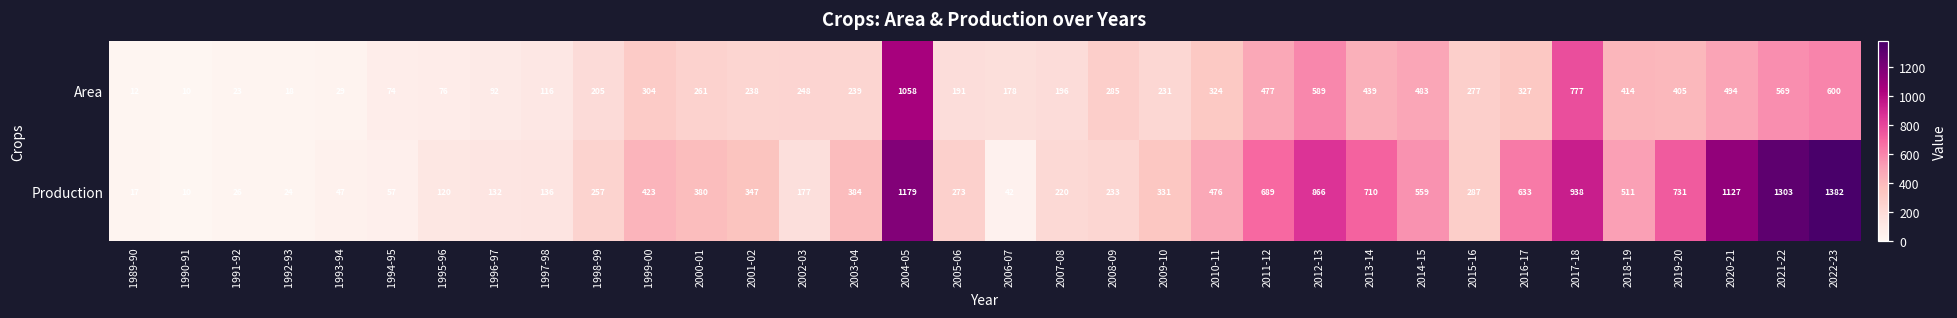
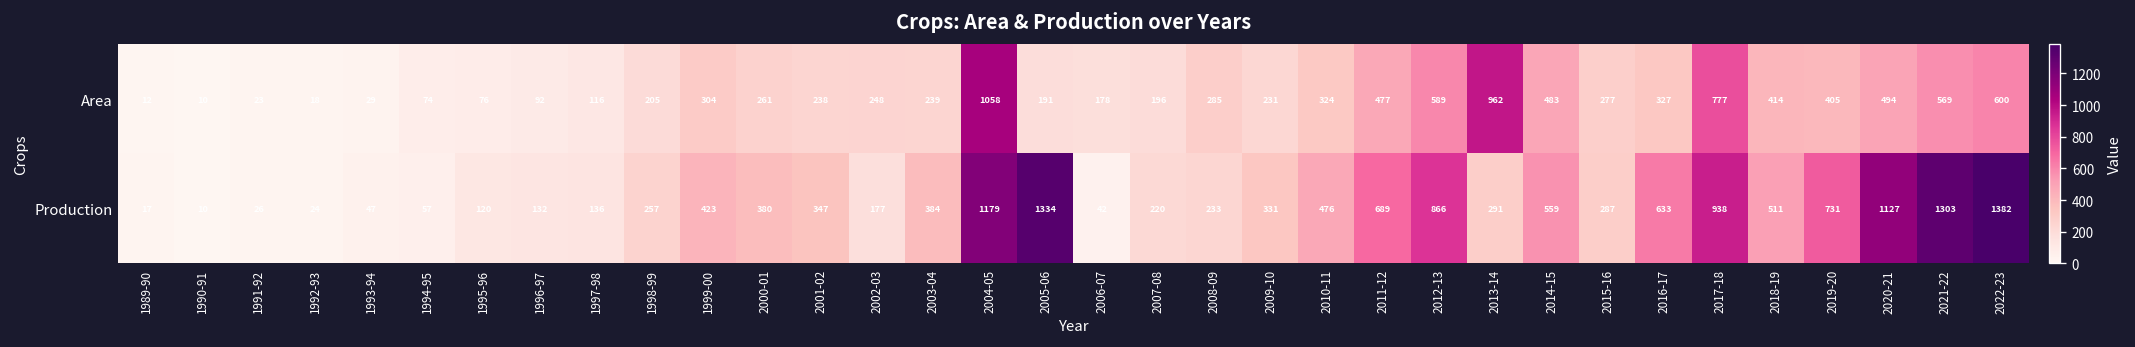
  {
    "Area": {
      "1999-00": 304,
      "2000-01": 261,
      "2004-05": 1058,
      "2008-09": 285,
      "2010-11": 324,
      "2011-12": 477,
      "2012-13": 589,
-     "2013-14": 439,
+     "2013-14": 962,
      "2014-15": 483,
      "2015-16": 277,
      "2016-17": 327,
      "2017-18": 777,
      "2018-19": 414,
      "2019-20": 405,
      "2020-21": 494,
      "2021-22": 569,
      "2022-23": 600
    },
    "Production": {
      "1998-99": 257,
      "1999-00": 423,
      "2000-01": 380,
      "2001-02": 347,
      "2003-04": 384,
      "2004-05": 1179,
-     "2005-06": 273,
+     "2005-06": 1334,
      "2009-10": 331,
      "2010-11": 476,
      "2011-12": 689,
      "2012-13": 866,
-     "2013-14": 710,
+     "2013-14": 291,
      "2014-15": 559,
      "2015-16": 287,
      "2016-17": 633,
      "2017-18": 938,
      "2018-19": 511,
      "2019-20": 731,
      "2020-21": 1127,
      "2021-22": 1303,
      "2022-23": 1382
    }
  }
